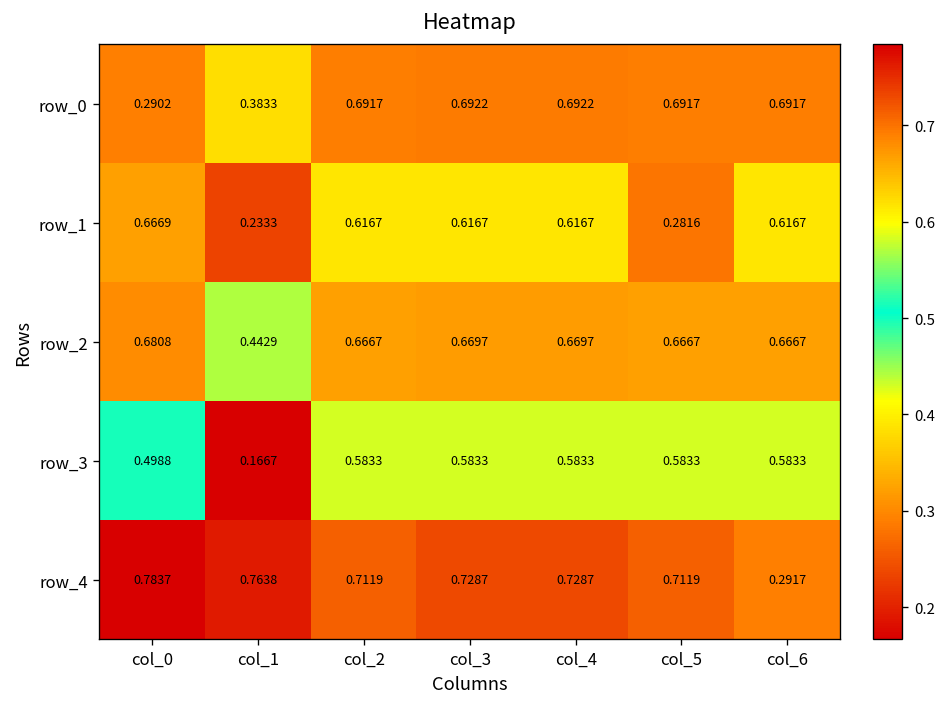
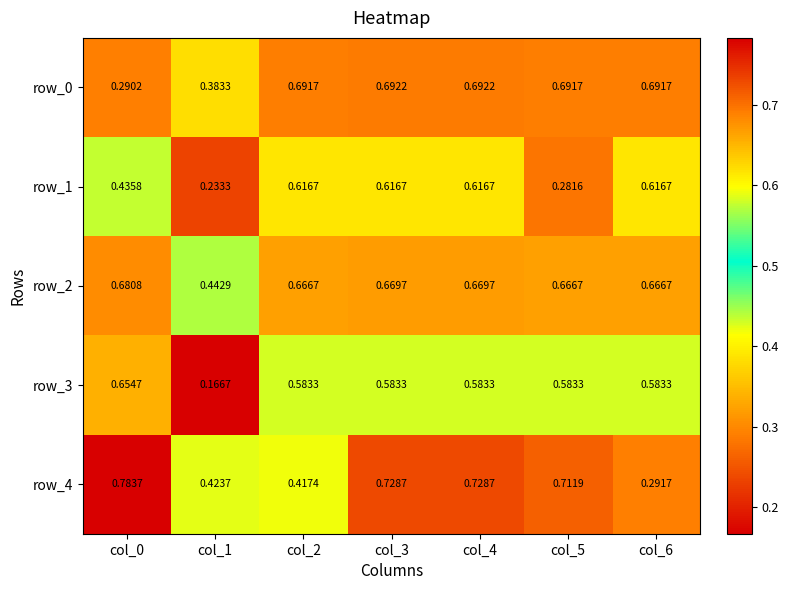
  {
    "row_0": {
      "col_0": 0.2902,
      "col_1": 0.3833,
      "col_2": 0.6917,
      "col_3": 0.6922,
      "col_4": 0.6922,
      "col_5": 0.6917,
      "col_6": 0.6917
    },
    "row_1": {
-     "col_0": 0.6669,
+     "col_0": 0.4358,
      "col_1": 0.2333,
      "col_2": 0.6167,
      "col_3": 0.6167,
      "col_4": 0.6167,
      "col_5": 0.2816,
      "col_6": 0.6167
    },
    "row_2": {
      "col_0": 0.6808,
      "col_1": 0.4429,
      "col_2": 0.6667,
      "col_3": 0.6697,
      "col_4": 0.6697,
      "col_5": 0.6667,
      "col_6": 0.6667
    },
    "row_3": {
-     "col_0": 0.4988,
+     "col_0": 0.6547,
      "col_1": 0.1667,
      "col_2": 0.5833,
      "col_3": 0.5833,
      "col_4": 0.5833,
      "col_5": 0.5833,
      "col_6": 0.5833
    },
    "row_4": {
      "col_0": 0.7837,
-     "col_1": 0.7638,
-     "col_2": 0.7119,
+     "col_1": 0.4237,
+     "col_2": 0.4174,
      "col_3": 0.7287,
      "col_4": 0.7287,
      "col_5": 0.7119,
      "col_6": 0.2917
    }
  }
